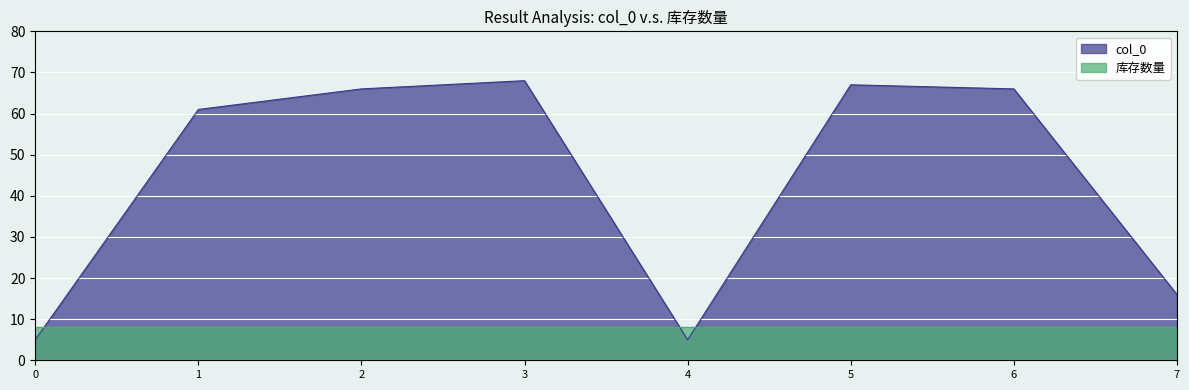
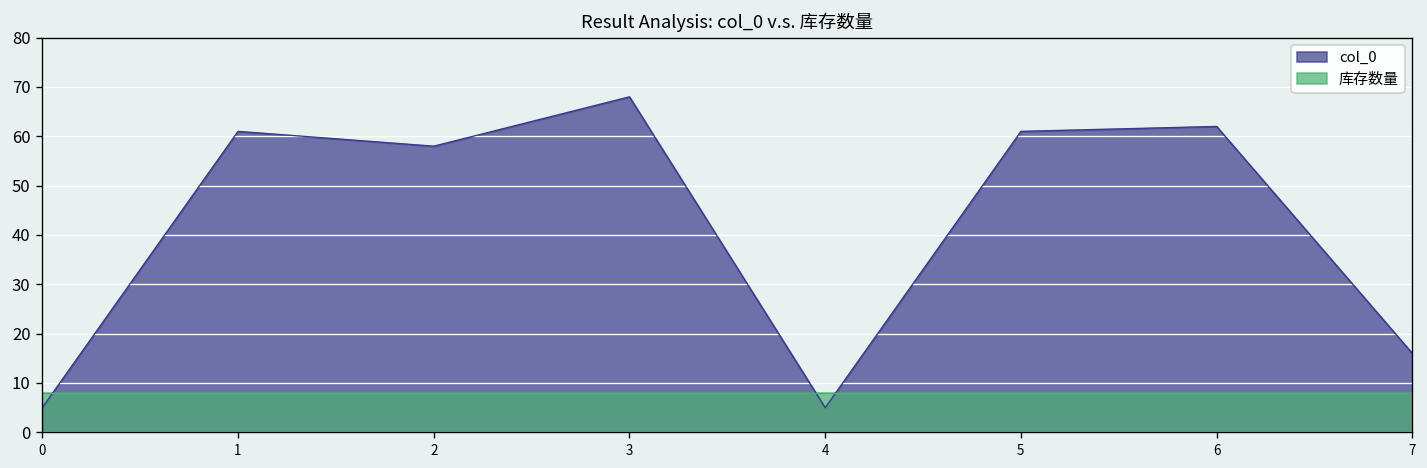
  {
    "col_0": {
      "0": 5,
      "1": 61,
-     "2": 66,
+     "2": 58,
      "3": 68,
      "4": 5,
-     "5": 67,
-     "6": 66,
+     "5": 61,
+     "6": 62,
      "7": 16
    },
    "库存数量": {
      "0": 8,
      "1": 8,
      "2": 8,
      "3": 8,
      "4": 8,
      "5": 8,
      "6": 8,
      "7": 8
    }
  }
